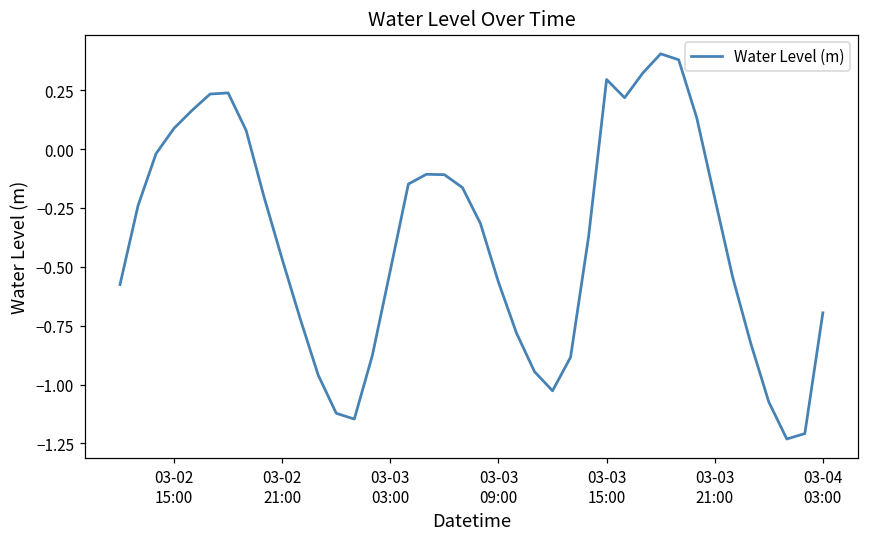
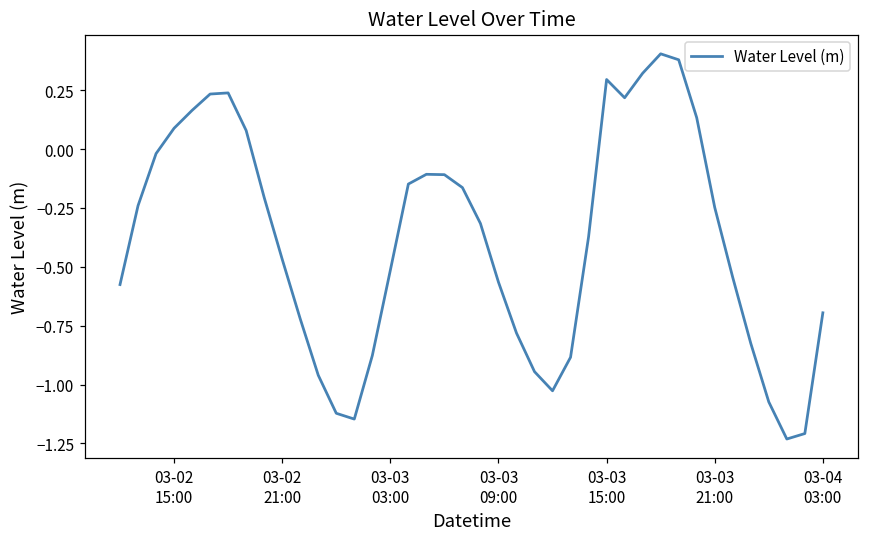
  {
    "03-02 15:00": 0.09,
    "03-02 21:00": -0.47,
    "03-03 03:00": -0.51,
    "03-03 09:00": -0.57,
    "03-03 15:00": 0.30,
-   "03-03 21:00": -0.21,
+   "03-03 21:00": -0.25,
    "03-04 03:00": -0.70
  }
